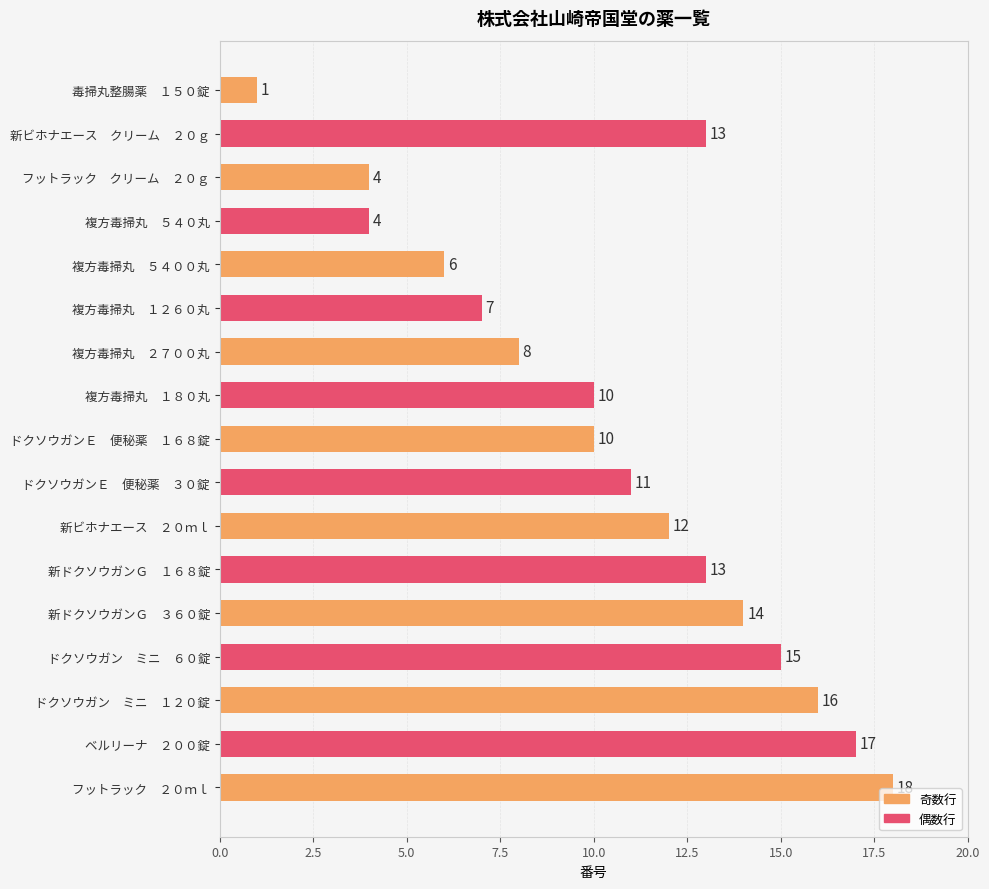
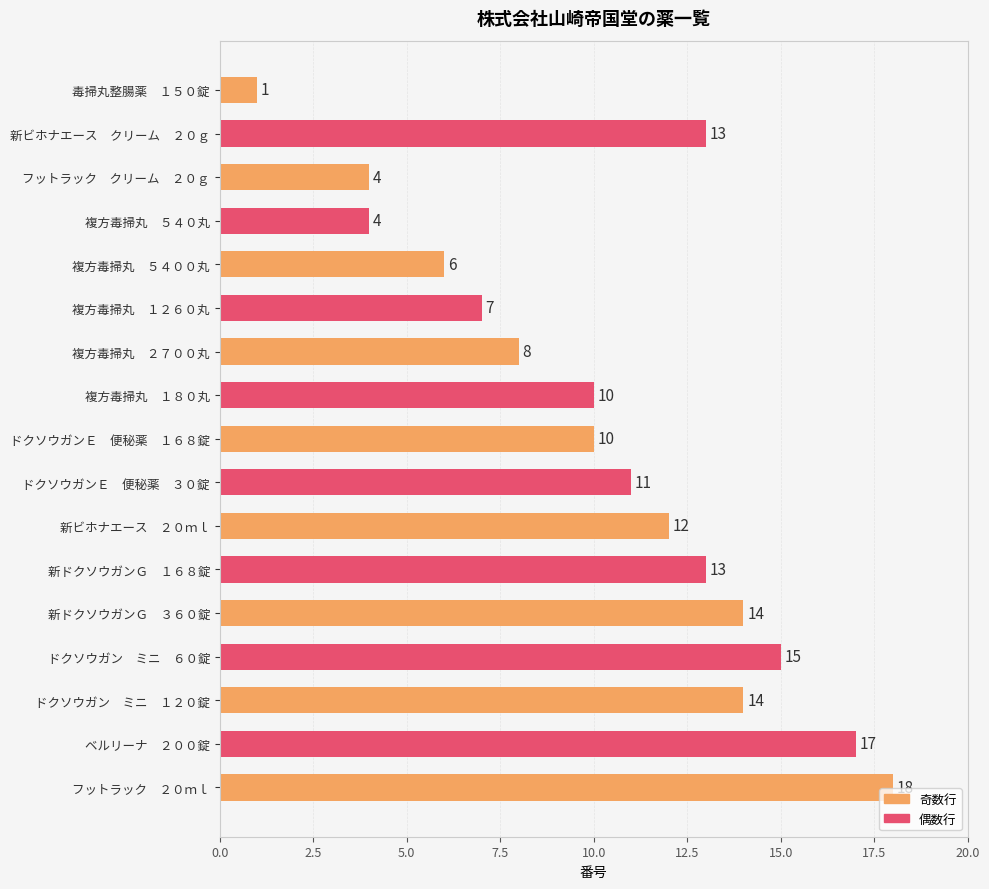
  {
    "毒掃丸整腸薬 １５０錠": 1,
    "新ビホナエース クリーム ２０ｇ": 13,
    "フットラック クリーム ２０ｇ": 4,
    "複方毒掃丸 ５４０丸": 4,
    "複方毒掃丸 ５４００丸": 6,
    "複方毒掃丸 １２６０丸": 7,
    "複方毒掃丸 ２７００丸": 8,
    "複方毒掃丸 １８０丸": 10,
    "ドクソウガンＥ 便秘薬 １６８錠": 10,
    "ドクソウガンＥ 便秘薬 ３０錠": 11,
    "新ビホナエース ２０ｍｌ": 12,
    "新ドクソウガンＧ １６８錠": 13,
    "新ドクソウガンＧ ３６０錠": 14,
    "ドクソウガン ミニ ６０錠": 15,
-   "ドクソウガン ミニ １２０錠": 16,
+   "ドクソウガン ミニ １２０錠": 14,
    "ベルリーナ ２００錠": 17
  }
